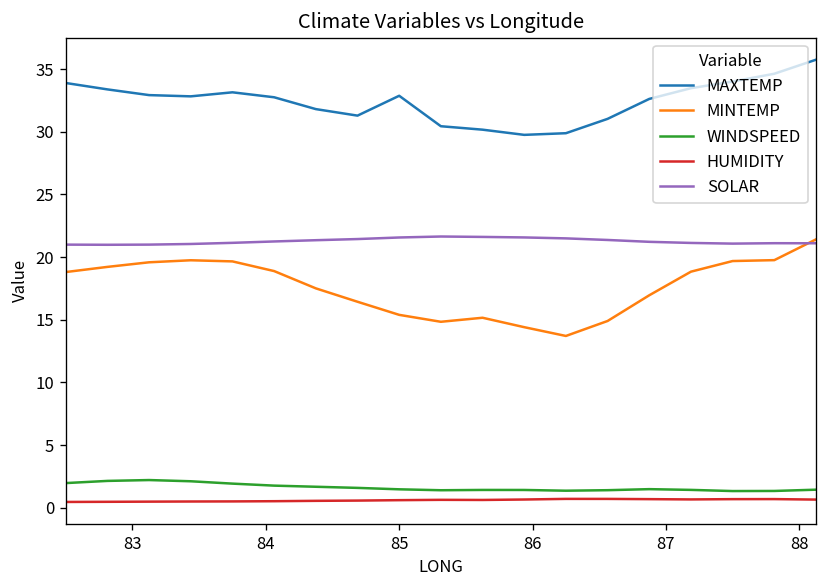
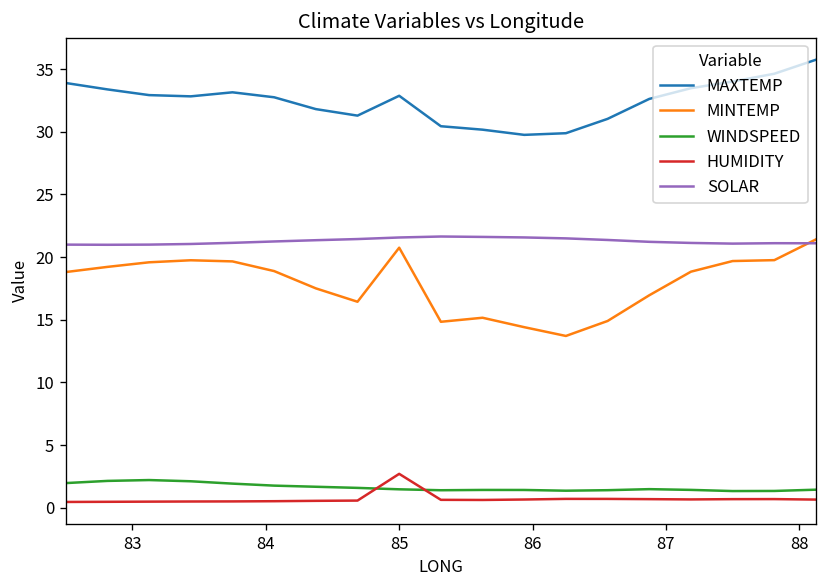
  {
    "MAXTEMP": {
      "85": 32.9
    },
    "MINTEMP": {
-     "85": 15.4
+     "85": 20.8
    },
    "WINDSPEED": {
      "85": 1.5
    },
    "HUMIDITY": {
-     "85": 0.6
+     "85": 2.7
    },
    "SOLAR": {
      "85": 21.6
    }
  }
